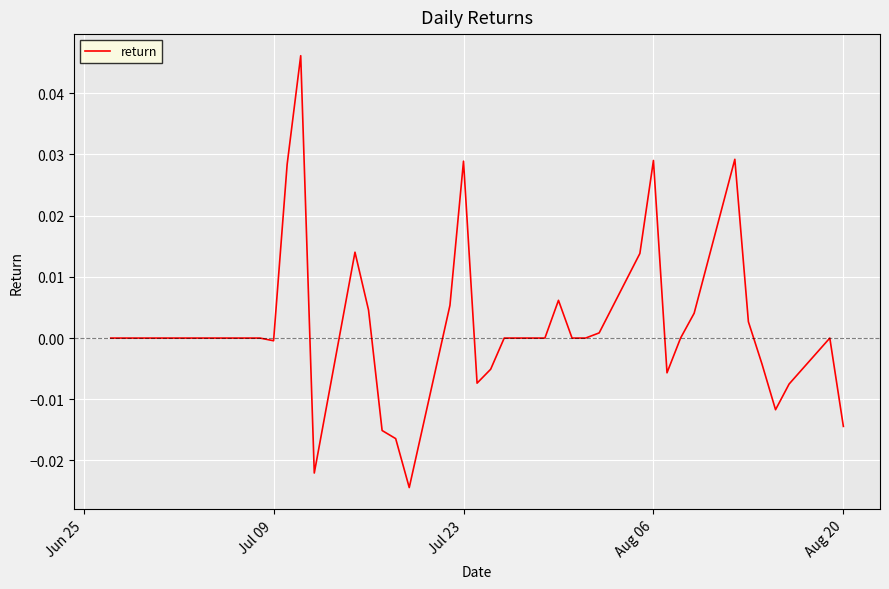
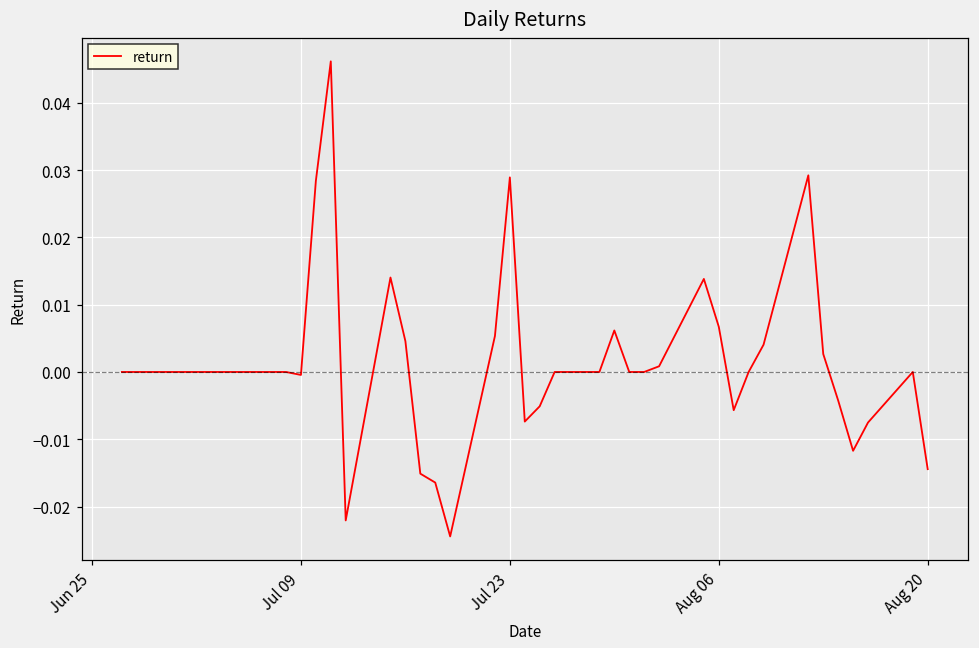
  {
    "Jul 09": 0.000,
    "Jul 23": 0.029,
-   "Aug 06": 0.029,
+   "Aug 06": 0.007,
    "Aug 20": -0.014
  }
